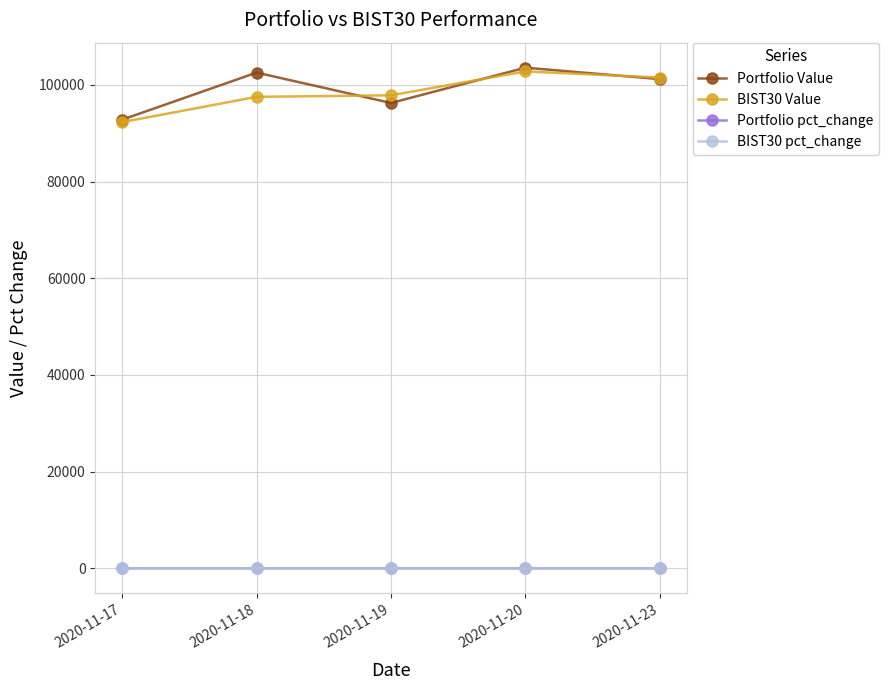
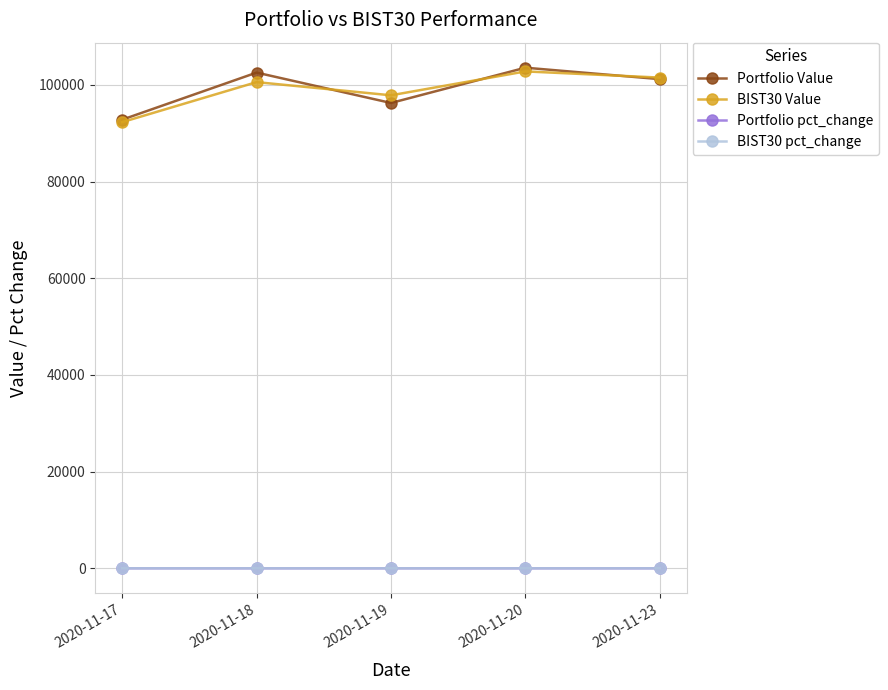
  {
    "Portfolio Value": {
      "2020-11-18": 103000,
      "2020-11-19": 96000,
      "2020-11-20": 104000
    },
    "BIST30 Value": {
-     "2020-11-18": 98000,
+     "2020-11-18": 101000,
      "2020-11-19": 98000,
      "2020-11-20": 103000
    },
    "BIST30 pct_change": {
      "2020-11-17": 0,
      "2020-11-18": 0,
      "2020-11-19": 0,
      "2020-11-20": 0,
      "2020-11-23": 0
    }
  }
